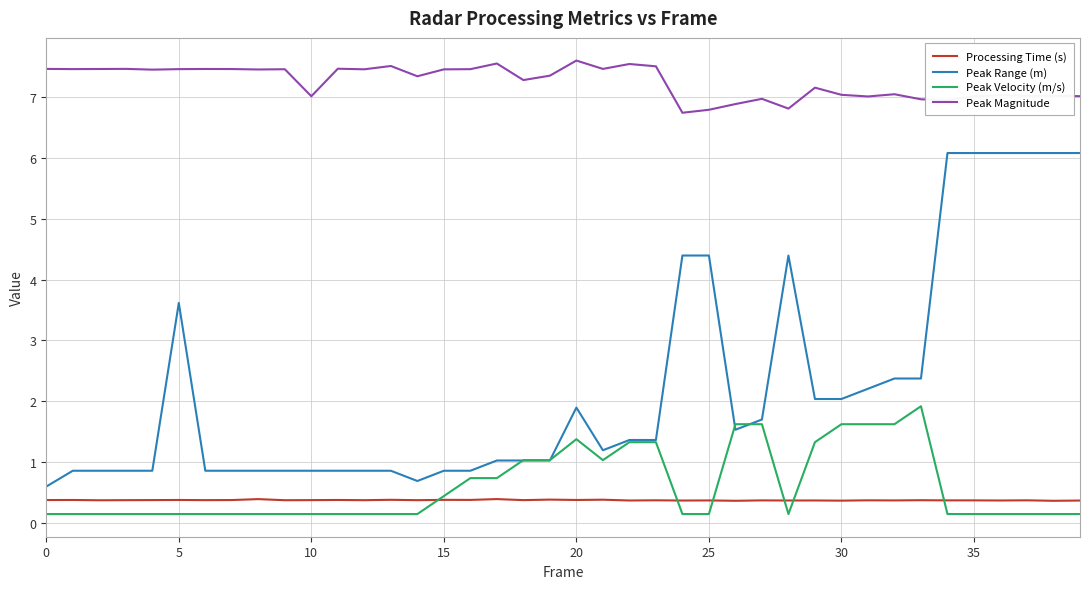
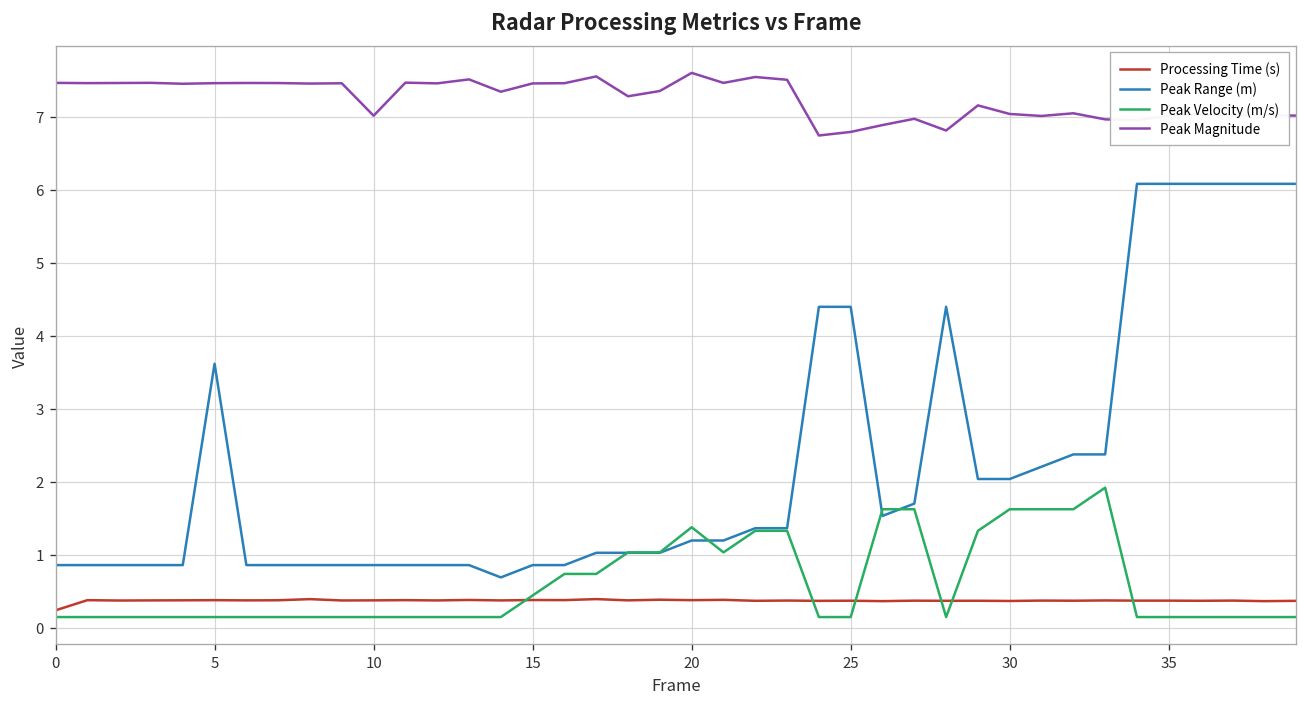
  {
    "Processing Time (s)": {
-     "0": 0.4,
+     "0": 0.2,
      "5": 0.4,
      "10": 0.4,
      "15": 0.4,
      "20": 0.4,
      "25": 0.4,
      "30": 0.4,
      "35": 0.4
    },
    "Peak Range (m)": {
-     "0": 0.6,
+     "0": 0.9,
      "5": 3.6,
      "10": 0.9,
      "15": 0.9,
-     "20": 1.9,
+     "20": 1.2,
      "25": 4.4,
      "30": 2.0,
      "35": 6.1
    },
    "Peak Velocity (m/s)": {
      "0": 0.1,
      "5": 0.1,
      "10": 0.1,
      "15": 0.4,
      "20": 1.4,
      "25": 0.1,
      "30": 1.6,
      "35": 0.1
    },
    "Peak Magnitude": {
      "0": 7.5,
      "5": 7.5,
      "10": 7.0,
      "15": 7.5,
      "20": 7.6,
      "25": 6.8,
      "30": 7.0
    }
  }
